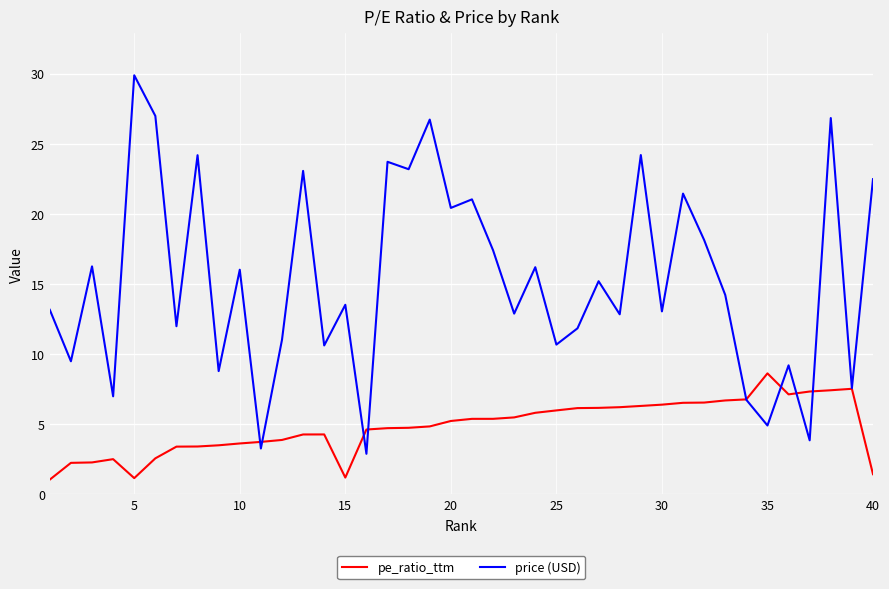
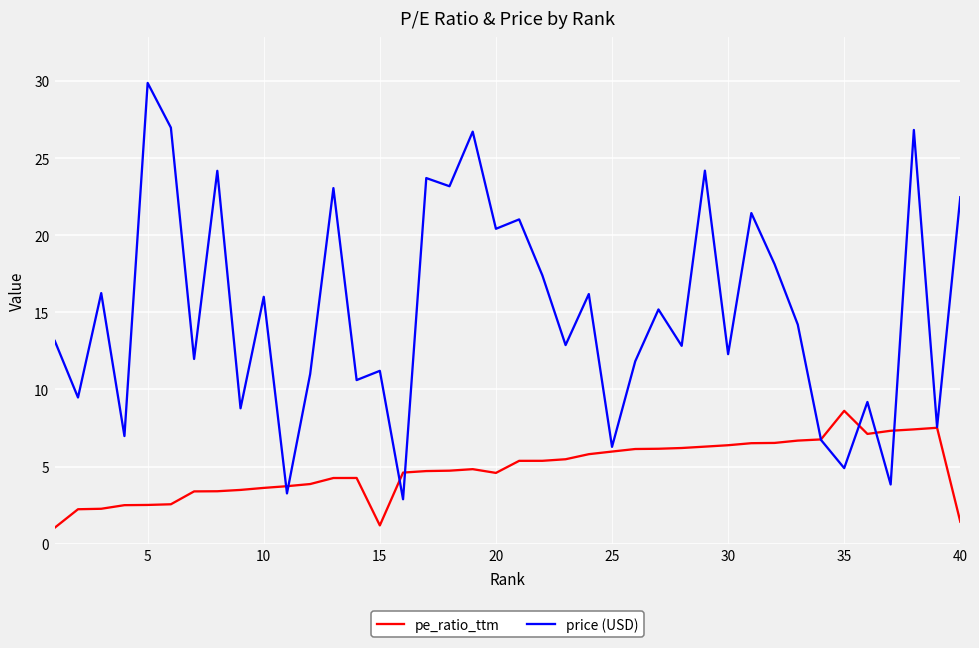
  {
    "pe_ratio_ttm": {
-     "5": 1.1,
+     "5": 2.5,
      "10": 3.6,
      "15": 1.2,
-     "20": 5.2,
+     "20": 4.6,
      "25": 6.0,
      "30": 6.4,
      "35": 8.6,
      "40": 1.4
    },
    "price (USD)": {
      "5": 29.9,
      "10": 16.0,
-     "15": 13.5,
+     "15": 11.2,
      "20": 20.4,
-     "25": 10.7,
-     "30": 13.0,
+     "25": 6.3,
+     "30": 12.3,
      "35": 4.9,
      "40": 22.5
    }
  }
